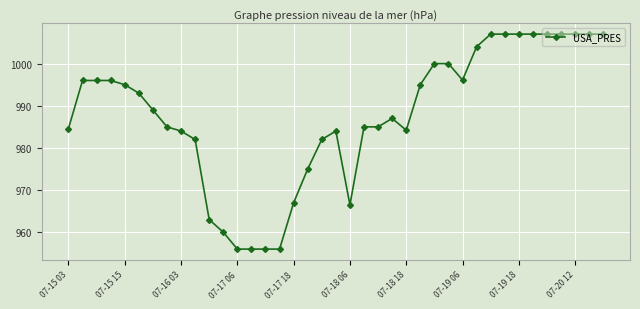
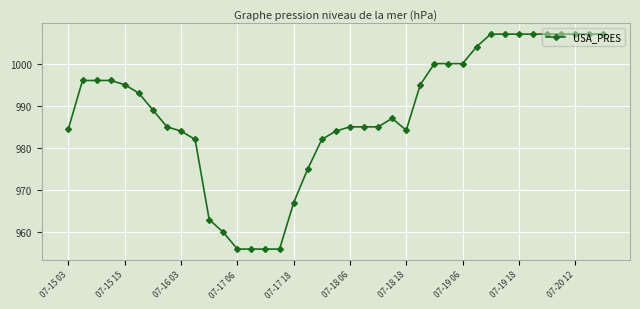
  {
    "07-15 03": 985,
    "07-15 15": 995,
    "07-16 03": 984,
    "07-17 06": 956,
    "07-17 18": 967,
-   "07-18 06": 967,
+   "07-18 06": 985,
    "07-18 18": 984,
-   "07-19 06": 996,
+   "07-19 06": 1000,
    "07-19 18": 1007
  }
